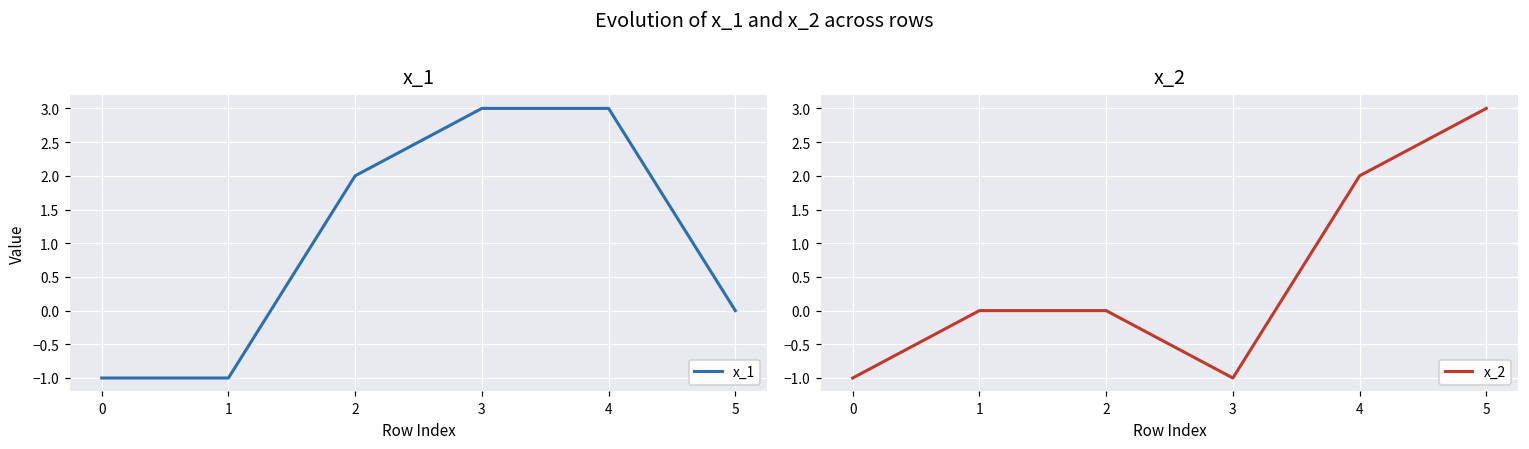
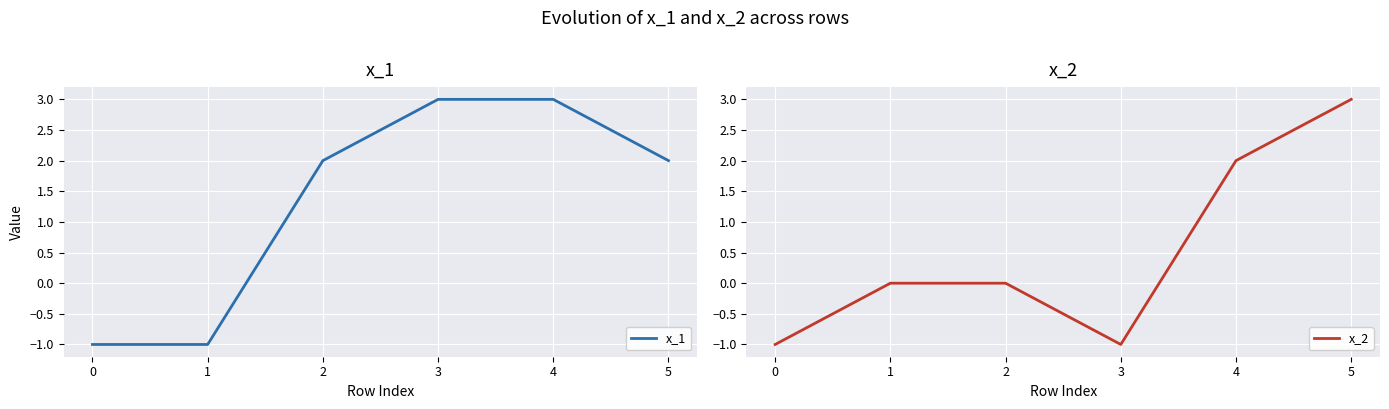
  {
    "x_1": {
      "0": -1,
      "1": -1,
      "2": 2,
      "3": 3,
      "4": 3,
-     "5": 0
+     "5": 2
    },
    "x_2": {
      "0": -1.0,
      "1": 0.0,
      "2": 0.0,
      "3": -1.0,
      "4": 2.0,
      "5": 3.0
    }
  }
